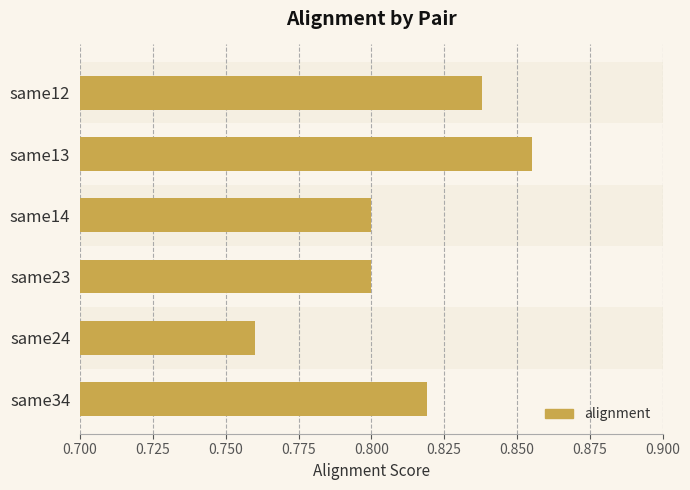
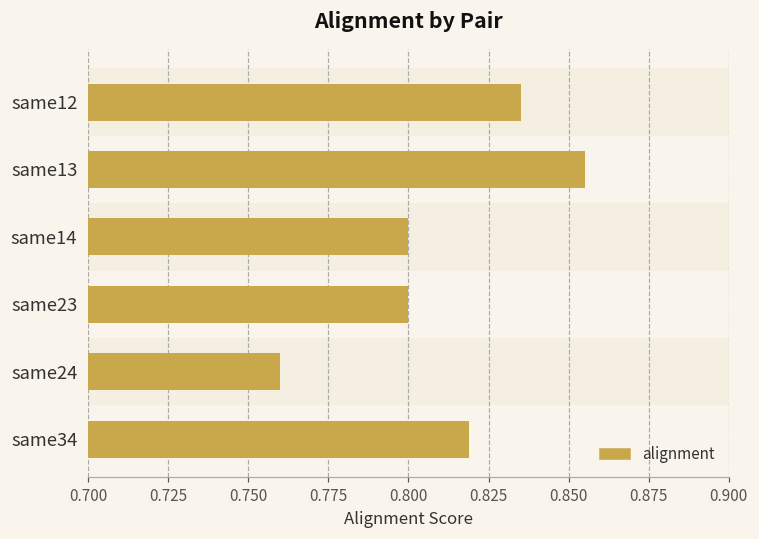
  {
-   "same12": 0.838,
+   "same12": 0.835,
    "same13": 0.855,
    "same14": 0.800,
    "same23": 0.800,
    "same24": 0.760,
    "same34": 0.819
  }
